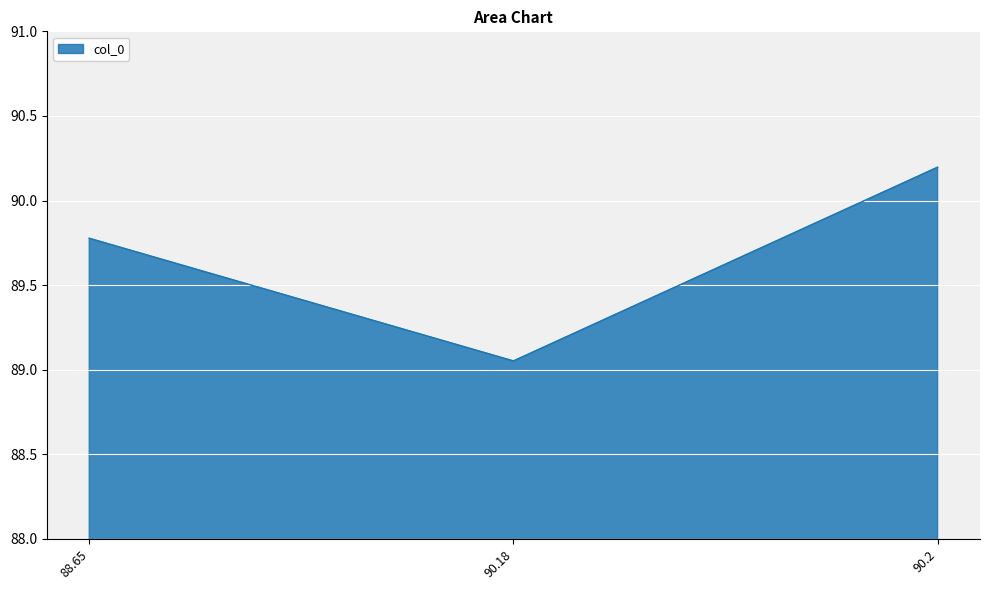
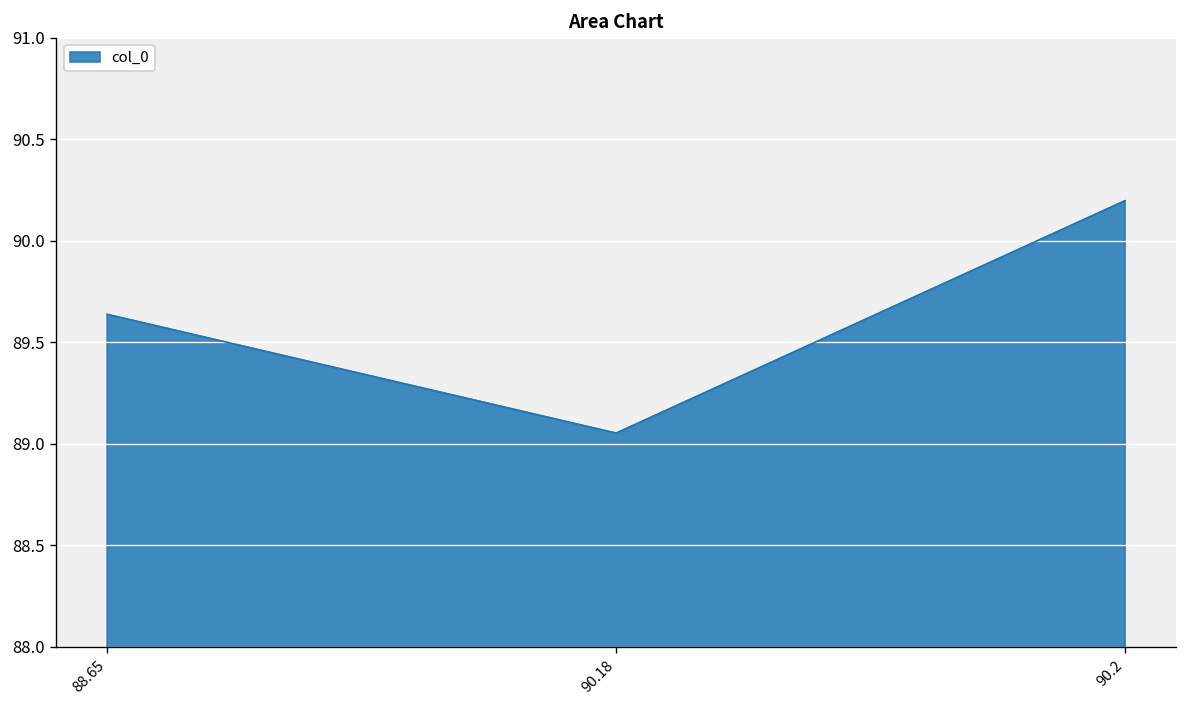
  {
-   "88.65": 89.78,
+   "88.65": 89.64,
    "90.18": 89.05,
    "90.2": 90.20
  }
